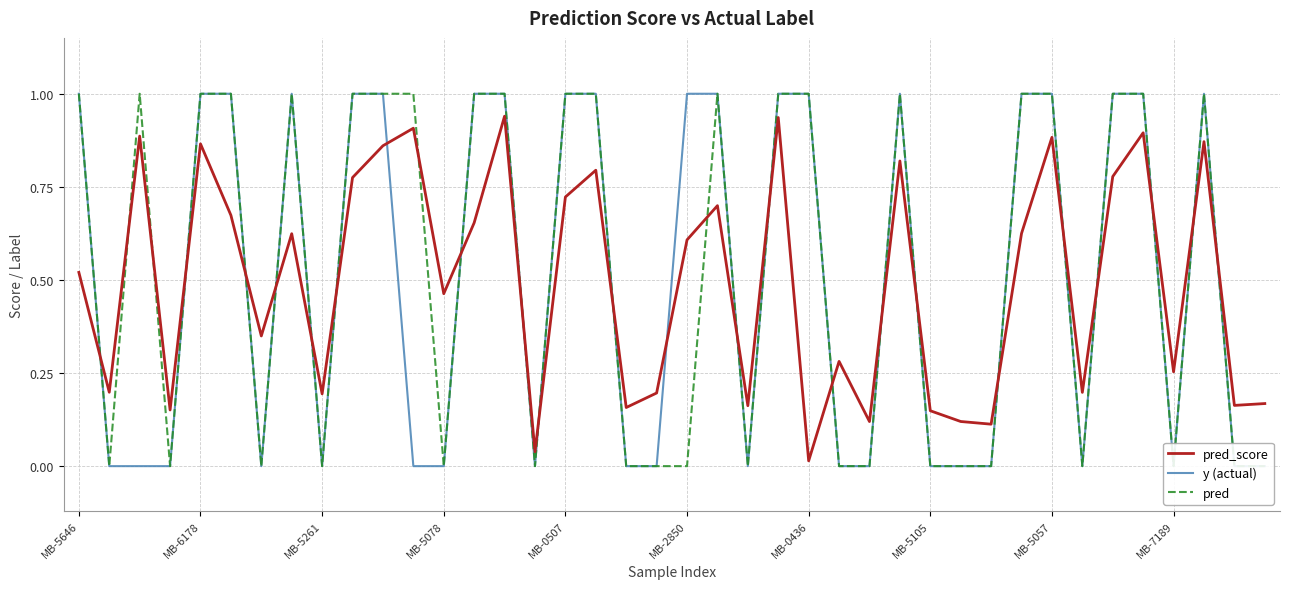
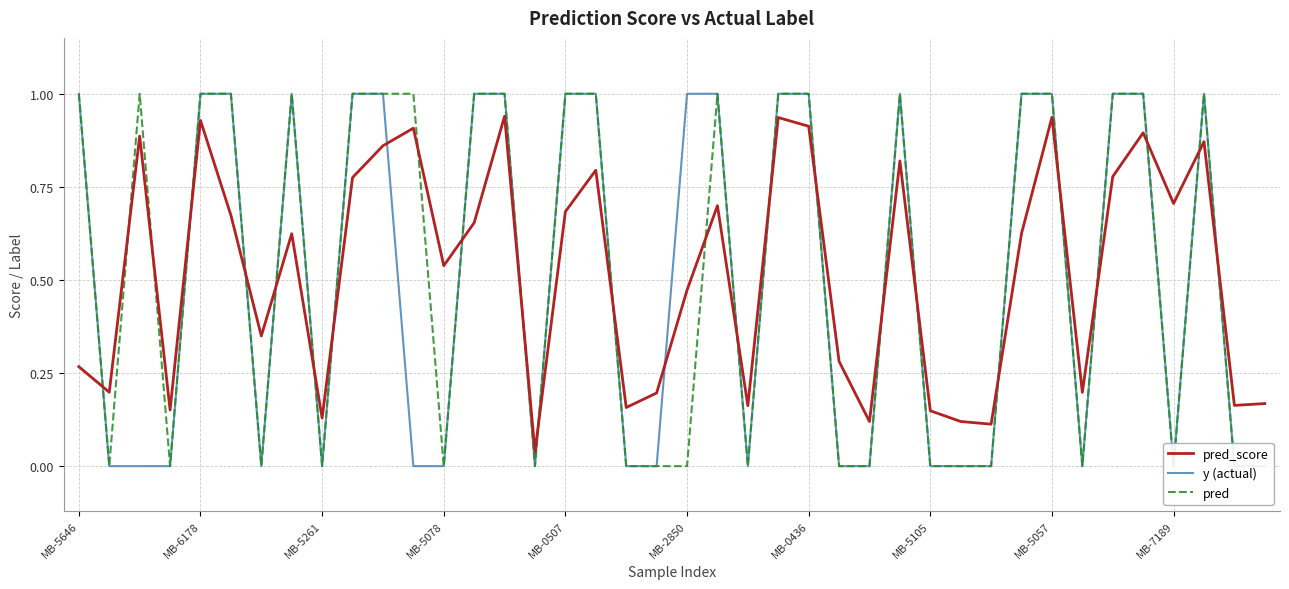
  {
    "pred_score": {
-     "MB-5646": 0.52,
-     "MB-6178": 0.87,
-     "MB-5261": 0.19,
-     "MB-5078": 0.46,
-     "MB-0507": 0.72,
-     "MB-2850": 0.61,
-     "MB-0436": 0.01,
+     "MB-5646": 0.27,
+     "MB-6178": 0.93,
+     "MB-5261": 0.13,
+     "MB-5078": 0.54,
+     "MB-0507": 0.68,
+     "MB-2850": 0.47,
+     "MB-0436": 0.91,
      "MB-5105": 0.15,
-     "MB-5057": 0.88,
-     "MB-7189": 0.25
+     "MB-5057": 0.94,
+     "MB-7189": 0.71
    },
    "y (actual)": {
      "MB-2850": 1.00
    },
    "pred": {
      "MB-2850": 0.00
    }
  }
